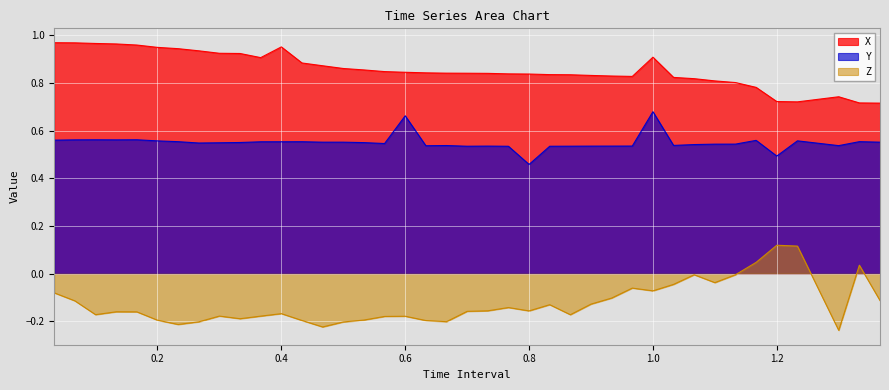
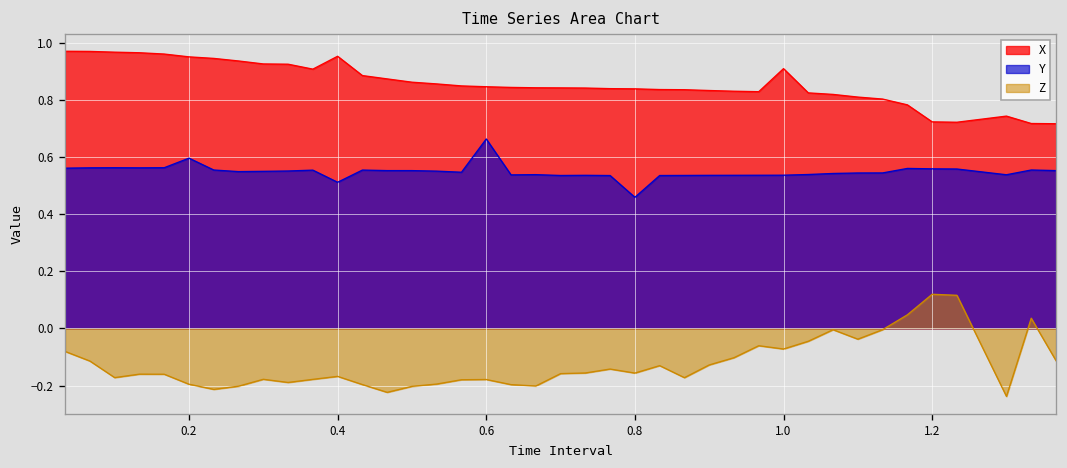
  {
    "X": {
      "0.2": 0.95,
      "0.4": 0.95,
      "0.6": 0.85,
      "0.8": 0.84,
      "1.0": 0.91,
      "1.2": 0.72
    },
    "Y": {
-     "0.2": 0.56,
-     "0.4": 0.55,
+     "0.2": 0.60,
+     "0.4": 0.51,
      "0.6": 0.66,
      "0.8": 0.46,
-     "1.0": 0.68,
-     "1.2": 0.49
+     "1.0": 0.54,
+     "1.2": 0.56
    }
  }
